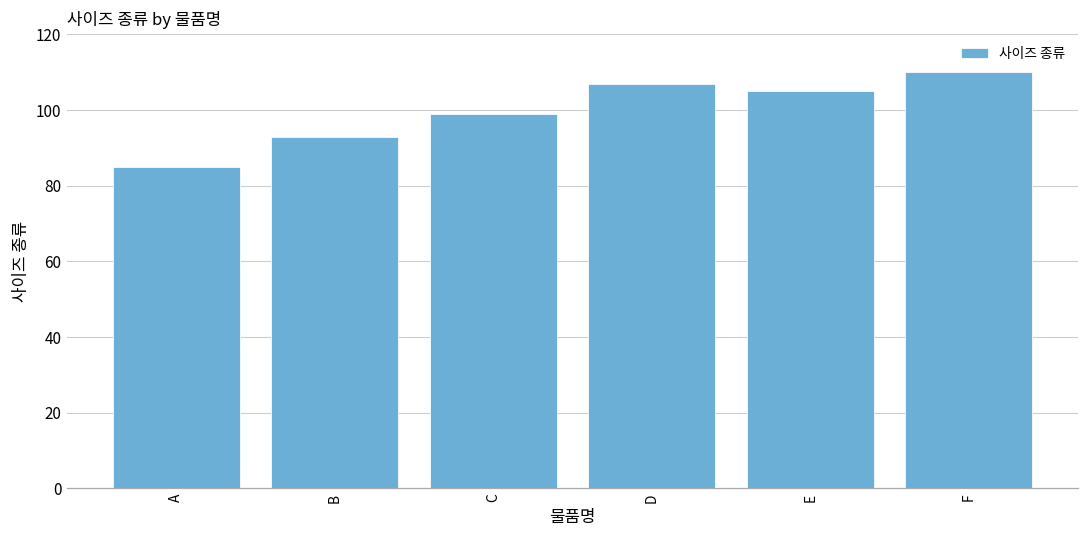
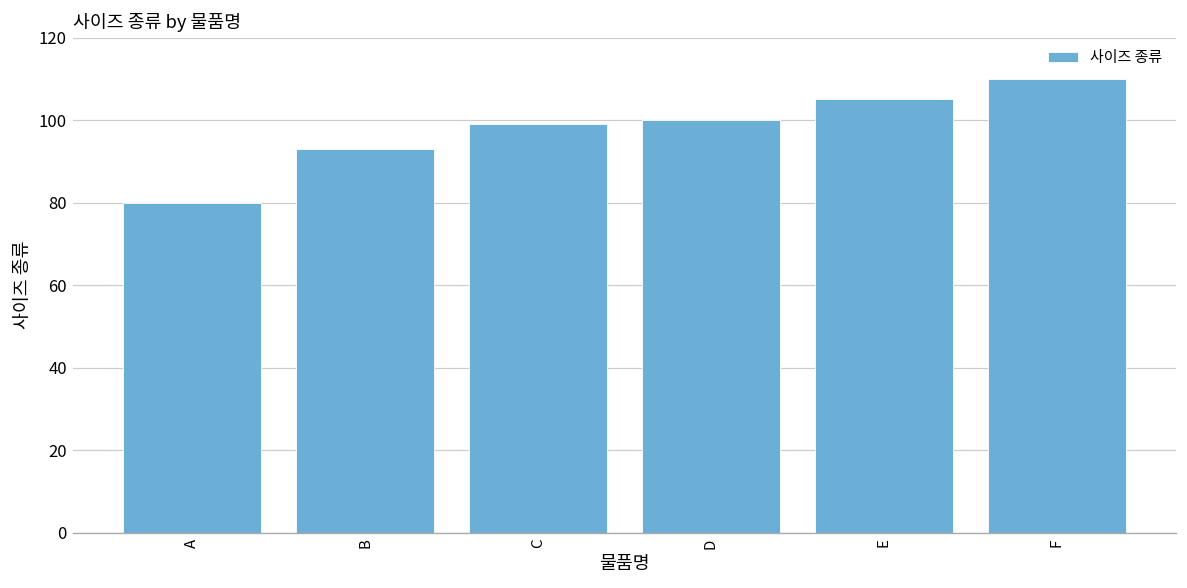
  {
-   "A": 85,
+   "A": 80,
    "B": 93,
    "C": 99,
-   "D": 107,
+   "D": 100,
    "E": 105,
    "F": 110
  }
